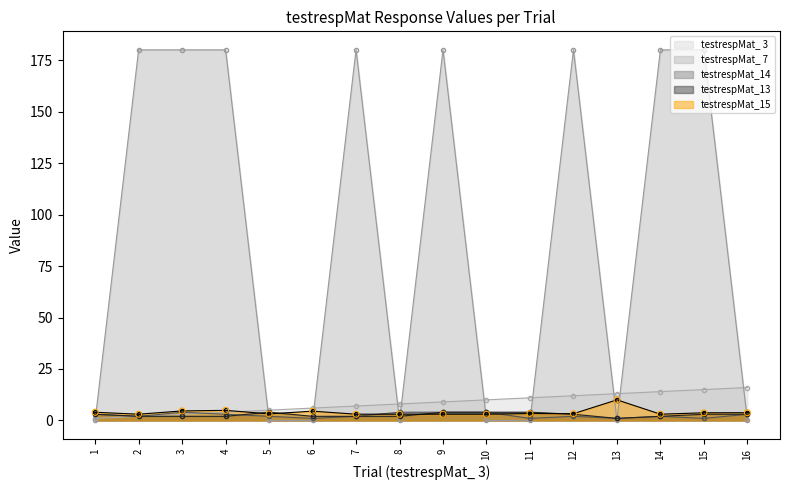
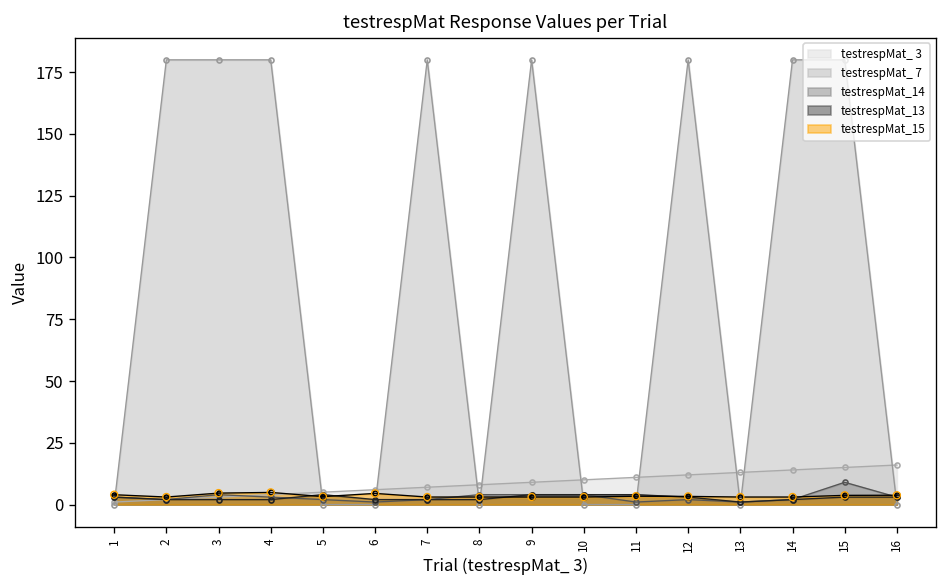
  {
    "testrespMat_14": {
-     "15": 1
+     "15": 9
    },
    "testrespMat_15": {
      "6": 5,
-     "13": 10
+     "13": 3
    }
  }
